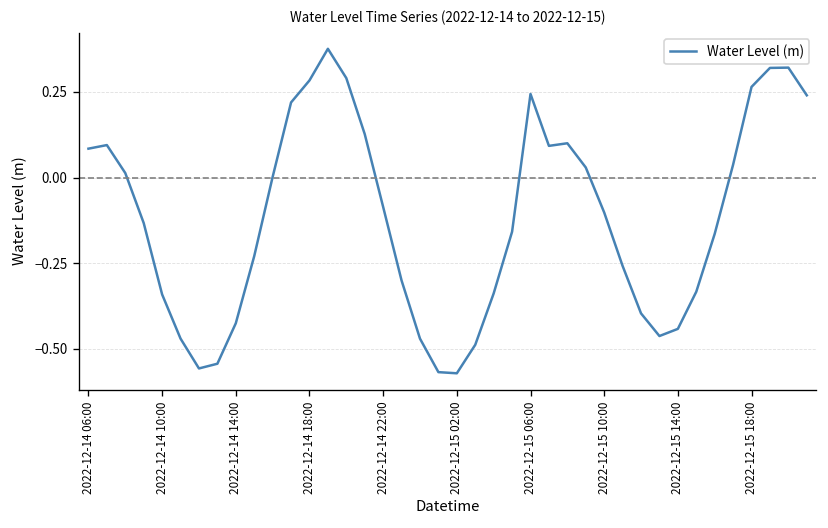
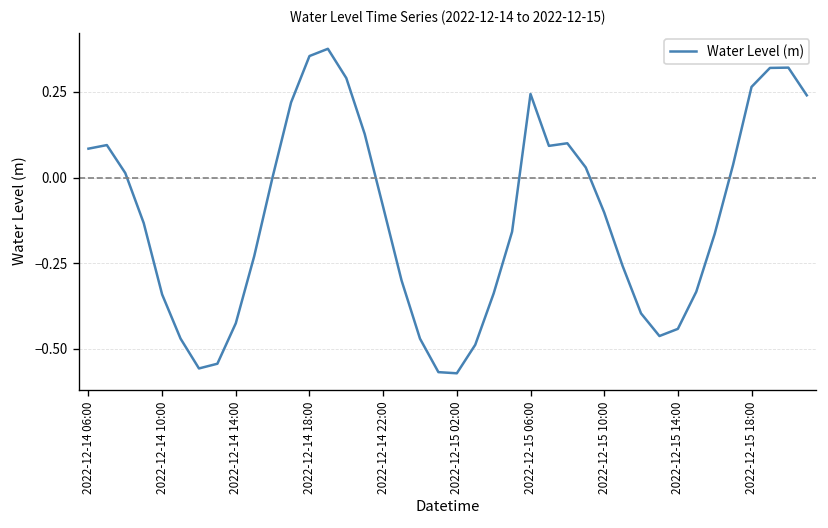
  {
    "2022-12-14 06:00": 0.08,
    "2022-12-14 10:00": -0.34,
    "2022-12-14 14:00": -0.43,
-   "2022-12-14 18:00": 0.28,
+   "2022-12-14 18:00": 0.35,
    "2022-12-14 22:00": -0.09,
    "2022-12-15 02:00": -0.57,
    "2022-12-15 06:00": 0.24,
    "2022-12-15 10:00": -0.10,
    "2022-12-15 14:00": -0.44,
    "2022-12-15 18:00": 0.26
  }
